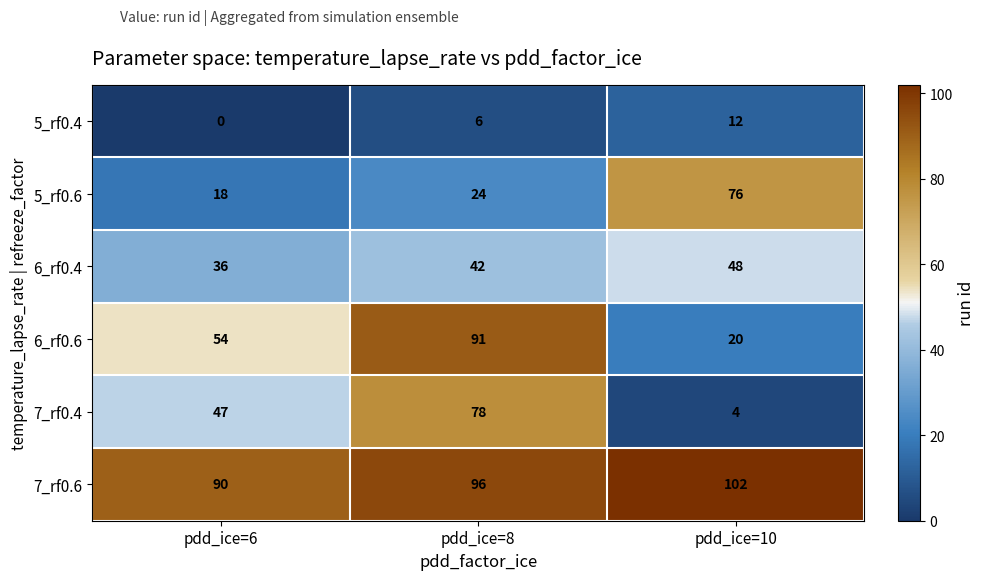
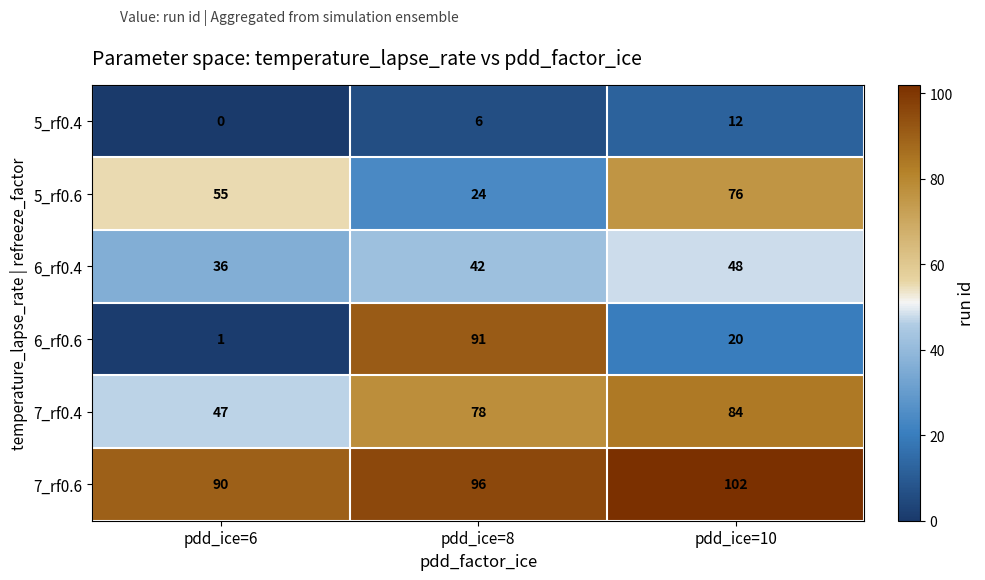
  {
    "5_rf0.4": {
      "pdd_ice=6": 0,
      "pdd_ice=8": 6,
      "pdd_ice=10": 12
    },
    "5_rf0.6": {
-     "pdd_ice=6": 18,
+     "pdd_ice=6": 55,
      "pdd_ice=8": 24,
      "pdd_ice=10": 76
    },
    "6_rf0.4": {
      "pdd_ice=6": 36,
      "pdd_ice=8": 42,
      "pdd_ice=10": 48
    },
    "6_rf0.6": {
-     "pdd_ice=6": 54,
+     "pdd_ice=6": 1,
      "pdd_ice=8": 91,
      "pdd_ice=10": 20
    },
    "7_rf0.4": {
      "pdd_ice=6": 47,
      "pdd_ice=8": 78,
-     "pdd_ice=10": 4
+     "pdd_ice=10": 84
    },
    "7_rf0.6": {
      "pdd_ice=6": 90,
      "pdd_ice=8": 96,
      "pdd_ice=10": 102
    }
  }
